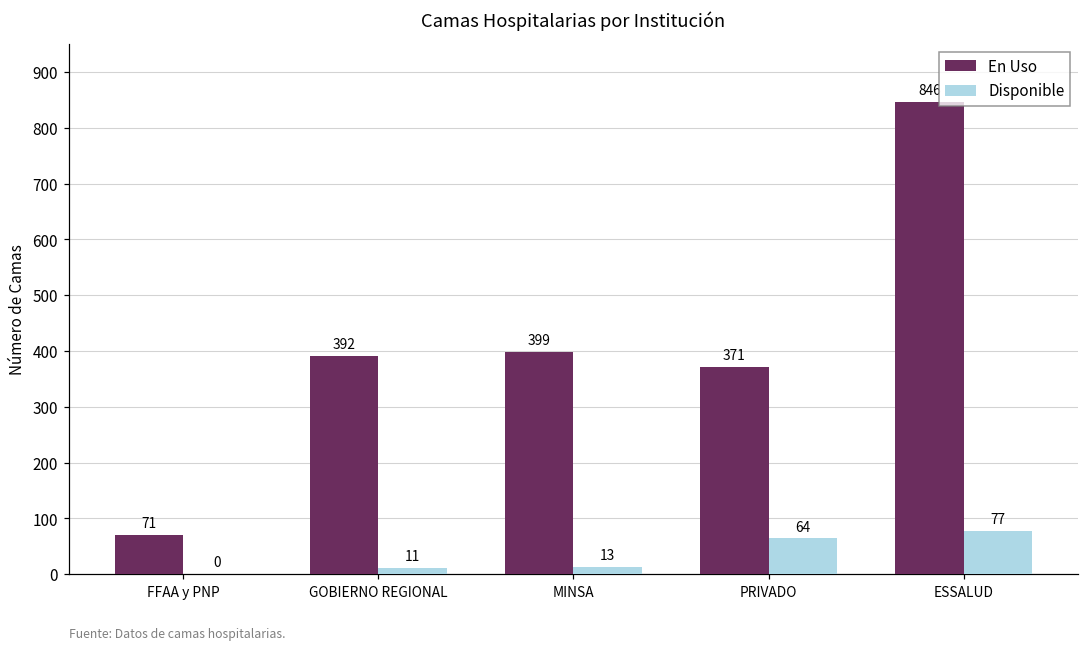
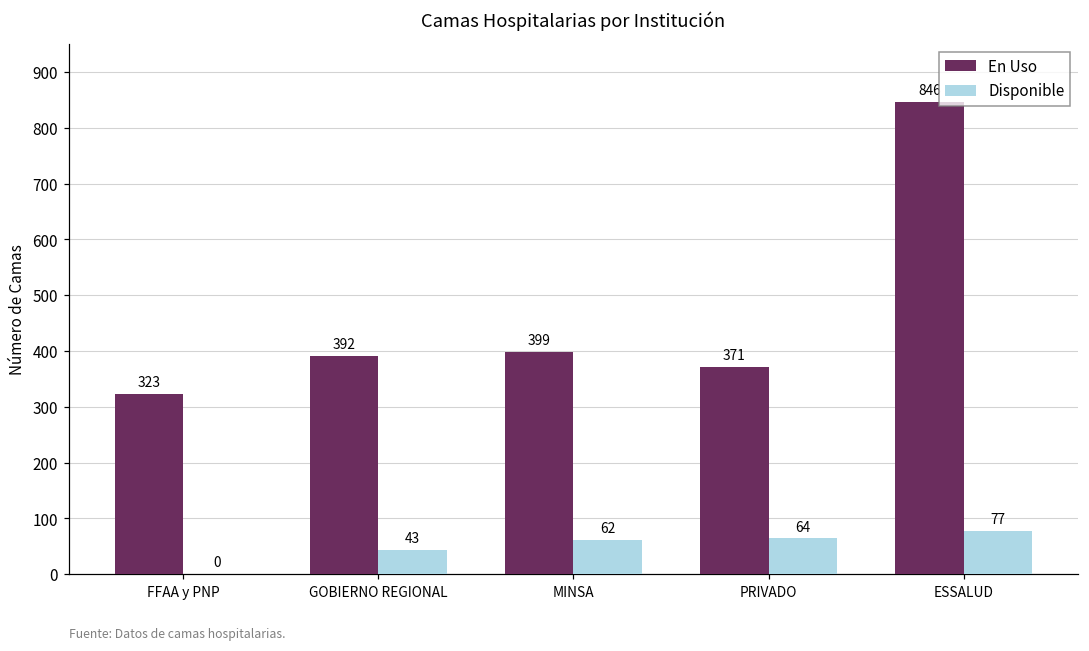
  {
    "En Uso": {
-     "FFAA y PNP": 71,
+     "FFAA y PNP": 323,
      "GOBIERNO REGIONAL": 392,
      "MINSA": 399,
      "PRIVADO": 371
    },
    "Disponible": {
      "FFAA y PNP": 0,
-     "GOBIERNO REGIONAL": 11,
-     "MINSA": 13,
+     "GOBIERNO REGIONAL": 43,
+     "MINSA": 62,
      "PRIVADO": 64,
      "ESSALUD": 77
    }
  }
